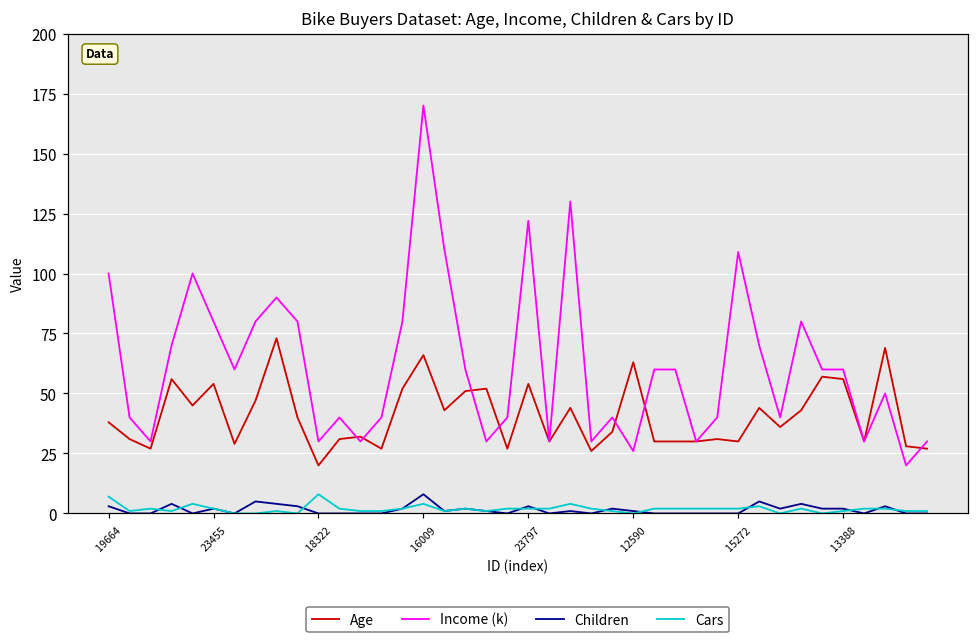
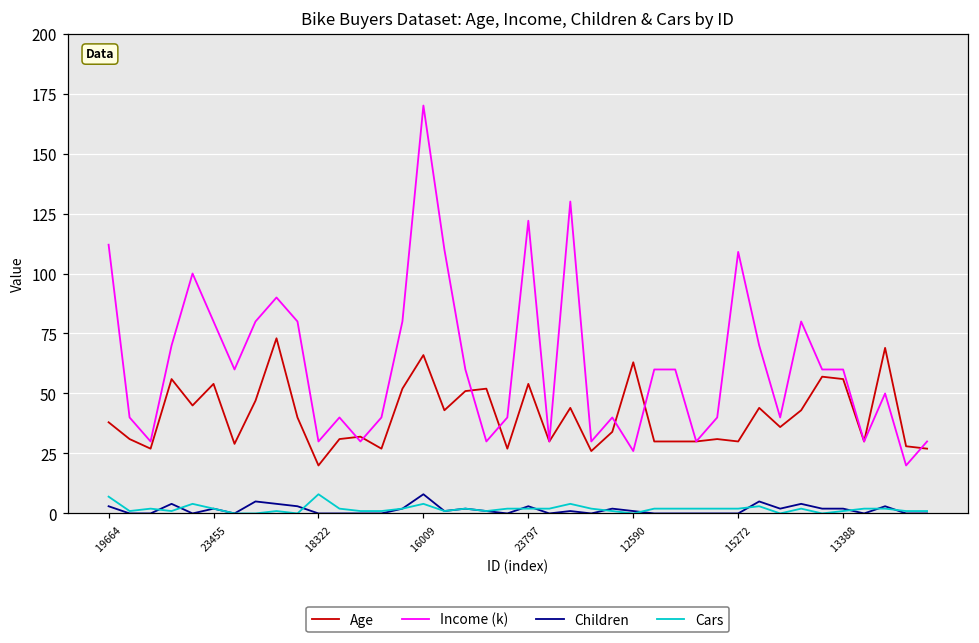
  {
    "Age": {
      "19664": 38,
      "23455": 54,
      "18322": 20,
      "16009": 66,
      "23797": 54,
      "12590": 63,
      "15272": 30,
      "13388": 56
    },
    "Income (k)": {
-     "19664": 100,
+     "19664": 112,
      "23455": 80,
      "18322": 30,
      "16009": 170,
      "23797": 122,
      "12590": 26,
      "15272": 109,
      "13388": 60
    },
    "Children": {
      "19664": 3,
      "18322": 0,
      "16009": 8,
      "15272": 0
    },
    "Cars": {
      "19664": 7,
      "18322": 8,
      "16009": 4,
      "15272": 2
    }
  }
